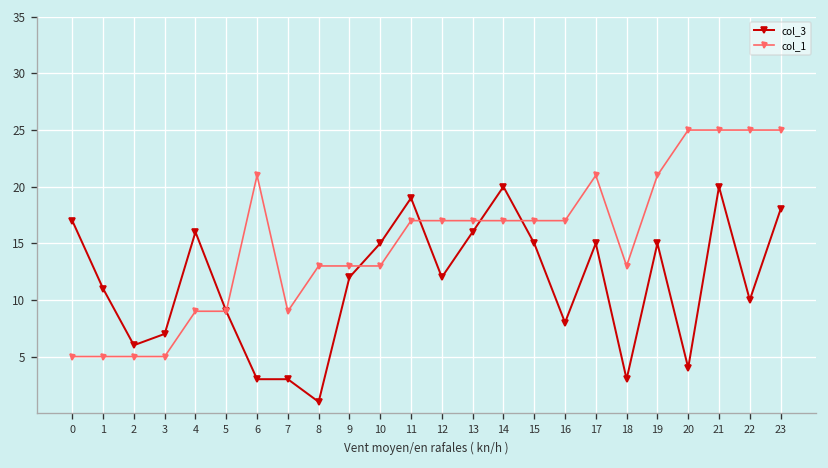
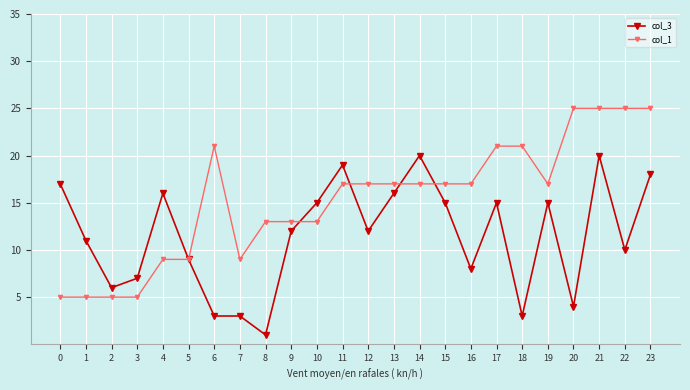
  {
    "col_3": {
      "0": 17,
      "1": 11,
      "2": 6,
      "3": 7,
      "4": 16,
      "6": 3,
      "7": 3,
      "8": 1,
      "9": 12,
      "10": 15,
      "11": 19,
      "12": 12,
      "13": 16,
      "14": 20,
      "15": 15,
      "16": 8,
      "17": 15,
      "18": 3,
      "19": 15,
      "20": 4,
      "21": 20,
      "22": 10,
      "23": 18
    },
    "col_1": {
      "0": 5,
      "1": 5,
      "2": 5,
      "3": 5,
      "4": 9,
      "6": 21,
      "7": 9,
      "8": 13,
      "9": 13,
      "10": 13,
      "11": 17,
      "12": 17,
      "13": 17,
      "14": 17,
      "15": 17,
      "16": 17,
      "17": 21,
-     "18": 13,
-     "19": 21,
+     "18": 21,
+     "19": 17,
      "20": 25,
      "21": 25,
      "22": 25,
      "23": 25
    }
  }
